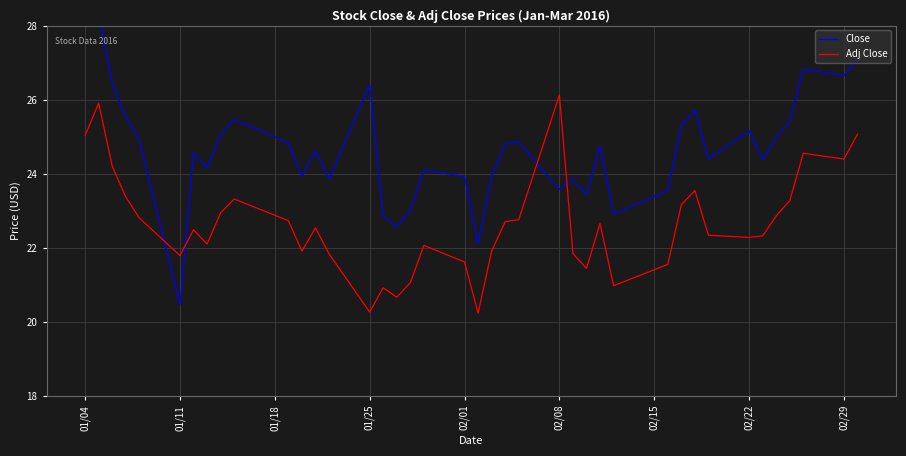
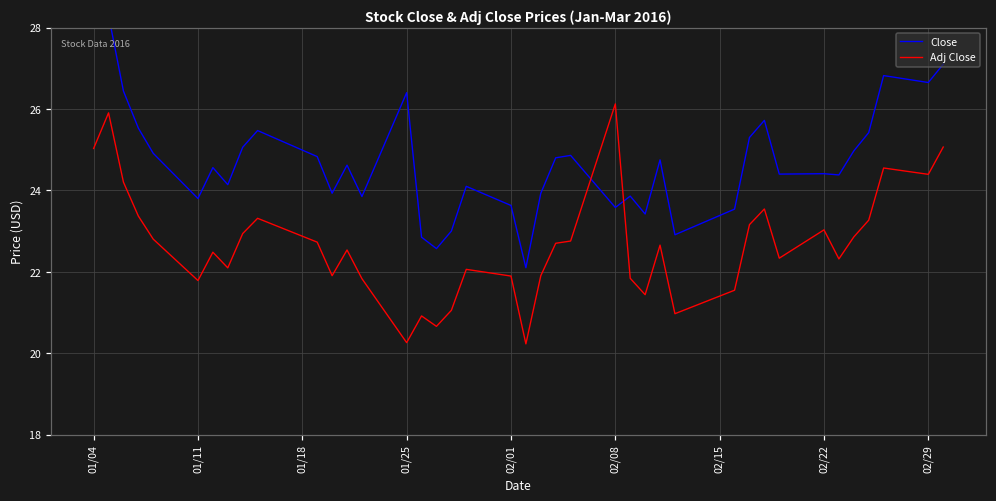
  {
    "Close": {
-     "01/11": 20.5,
+     "01/11": 23.8,
      "01/25": 26.4,
-     "02/01": 23.9,
+     "02/01": 23.6,
      "02/08": 23.6,
-     "02/22": 25.2,
+     "02/22": 24.4,
      "02/29": 26.7
    },
    "Adj Close": {
      "01/04": 25.0,
      "01/11": 21.8,
      "01/25": 20.3,
-     "02/01": 21.6,
+     "02/01": 21.9,
      "02/08": 26.1,
-     "02/22": 22.3,
+     "02/22": 23.0,
      "02/29": 24.4
    }
  }
